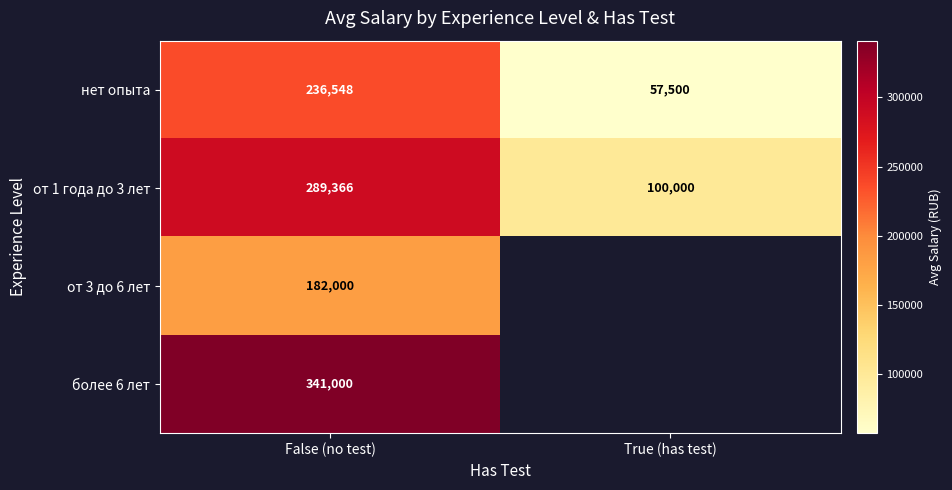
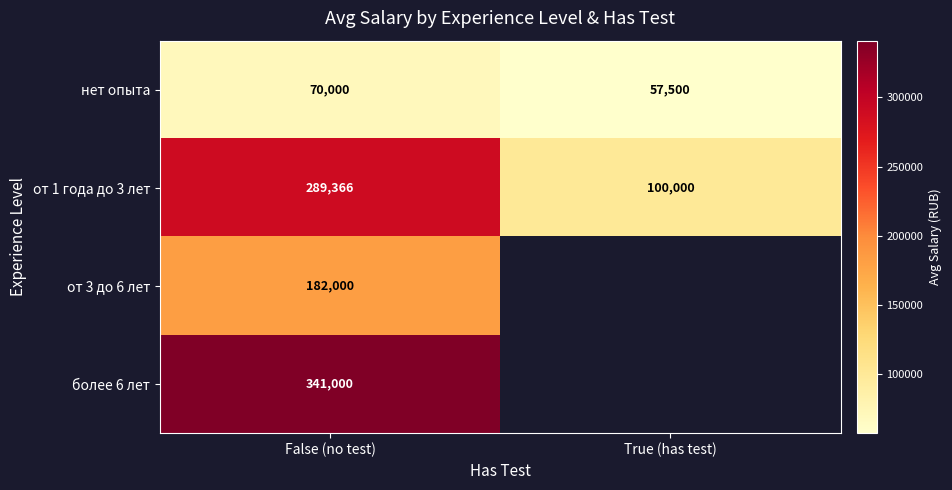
  {
    "нет опыта": {
-     "False (no test)": "236,548",
+     "False (no test)": "70,000",
      "True (has test)": "57,500"
    },
    "от 1 года до 3 лет": {
      "False (no test)": "289,366",
      "True (has test)": "100,000"
    },
    "от 3 до 6 лет": {
      "False (no test)": "182,000"
    },
    "более 6 лет": {
      "False (no test)": "341,000"
    }
  }
